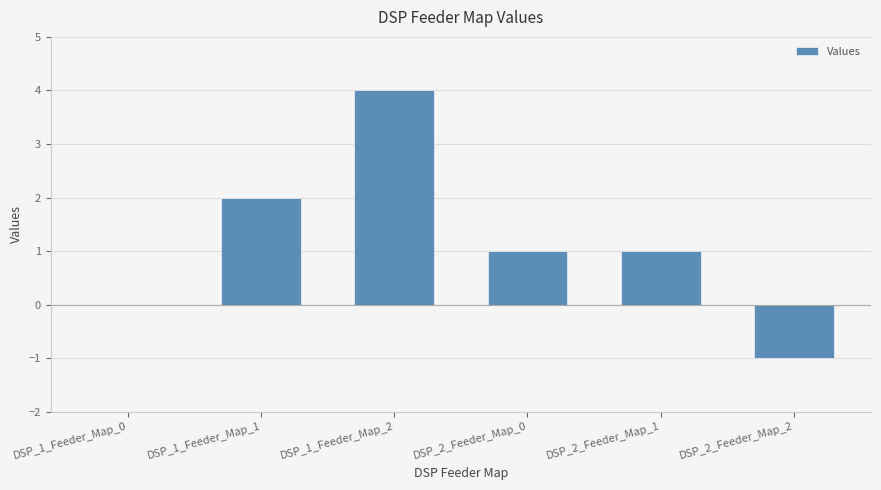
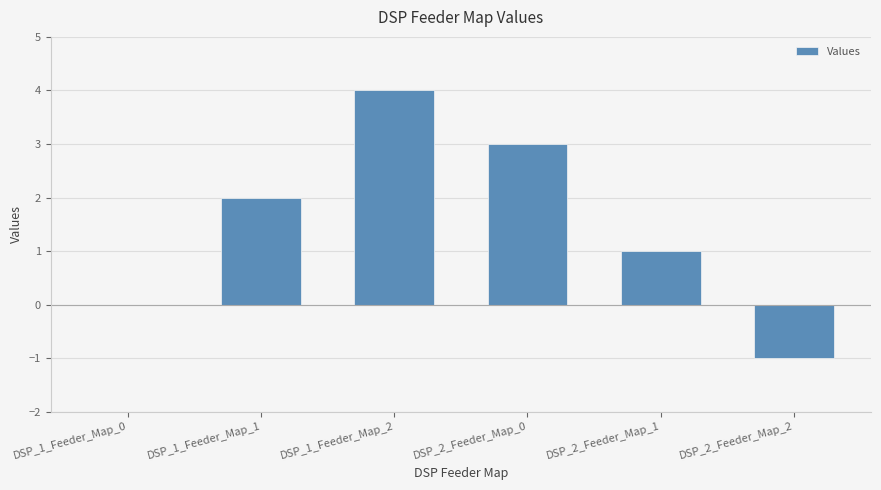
  {
    "DSP_1_Feeder_Map_0": 0,
    "DSP_1_Feeder_Map_1": 2,
    "DSP_1_Feeder_Map_2": 4,
-   "DSP_2_Feeder_Map_0": 1,
+   "DSP_2_Feeder_Map_0": 3,
    "DSP_2_Feeder_Map_1": 1,
    "DSP_2_Feeder_Map_2": -1
  }
